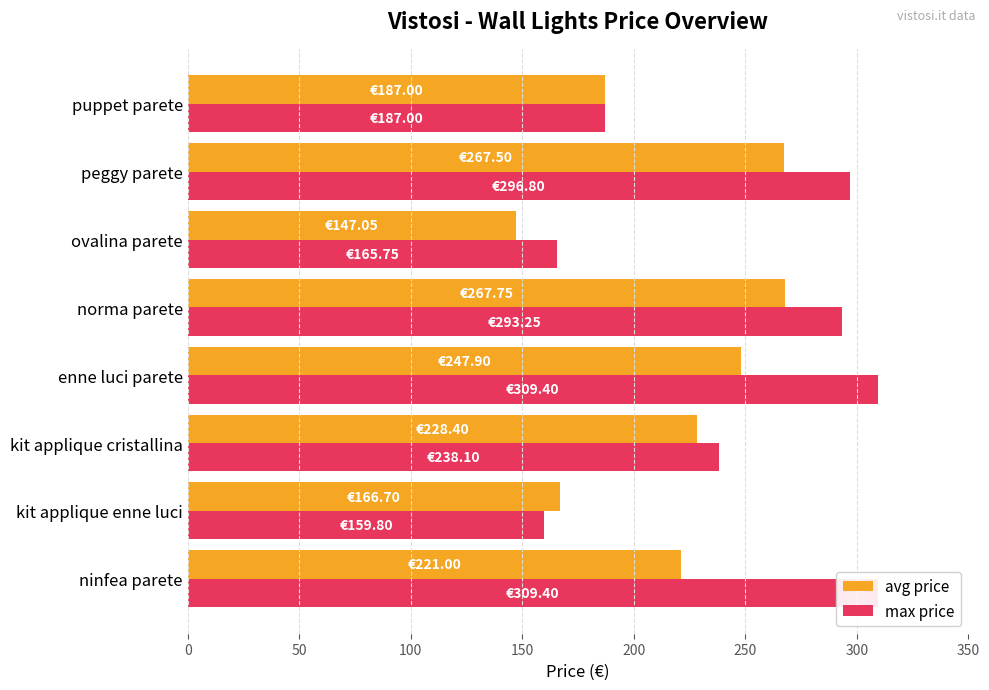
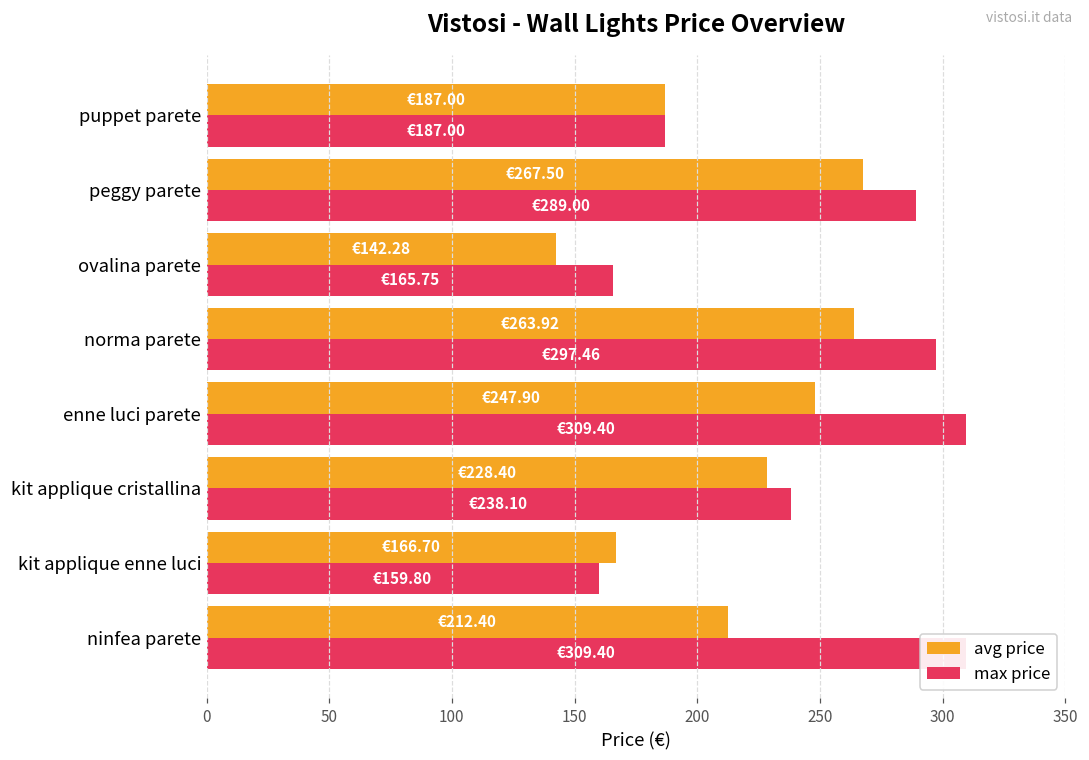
  {
    "avg price": {
      "puppet parete": "€187.00",
      "peggy parete": "€267.50",
-     "ovalina parete": "€147.05",
-     "norma parete": "€267.75",
+     "ovalina parete": "€142.28",
+     "norma parete": "€263.92",
      "enne luci parete": "€247.90",
      "kit applique cristallina": "€228.40",
      "kit applique enne luci": "€166.70",
-     "ninfea parete": "€221.00"
+     "ninfea parete": "€212.40"
    },
    "max price": {
      "puppet parete": "€187.00",
-     "peggy parete": "€296.80",
+     "peggy parete": "€289.00",
      "ovalina parete": "€165.75",
-     "norma parete": "€293.25",
+     "norma parete": "€297.46",
      "enne luci parete": "€309.40",
      "kit applique cristallina": "€238.10",
      "kit applique enne luci": "€159.80"
    }
  }
